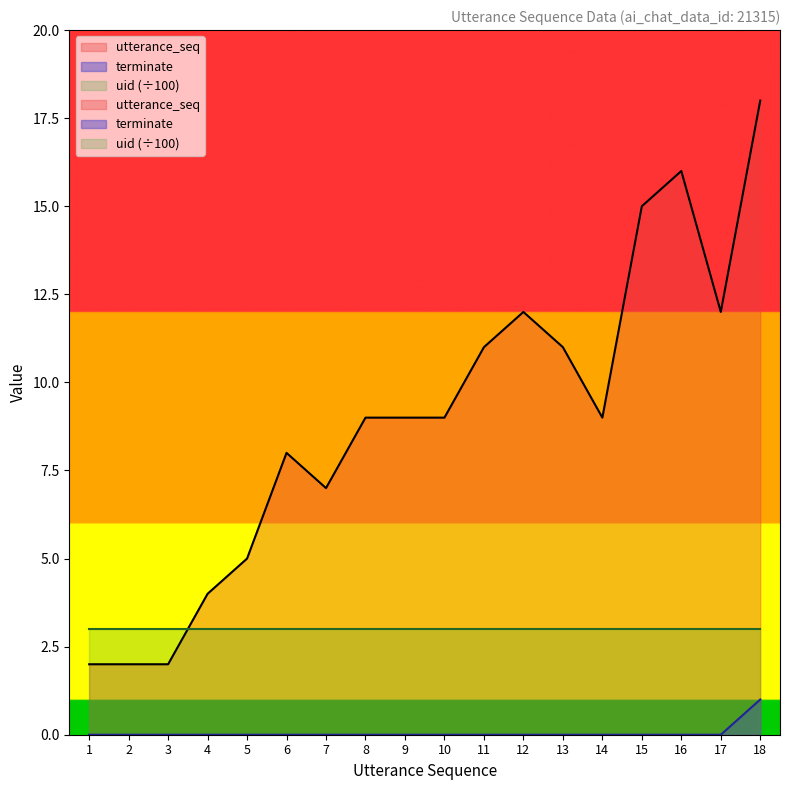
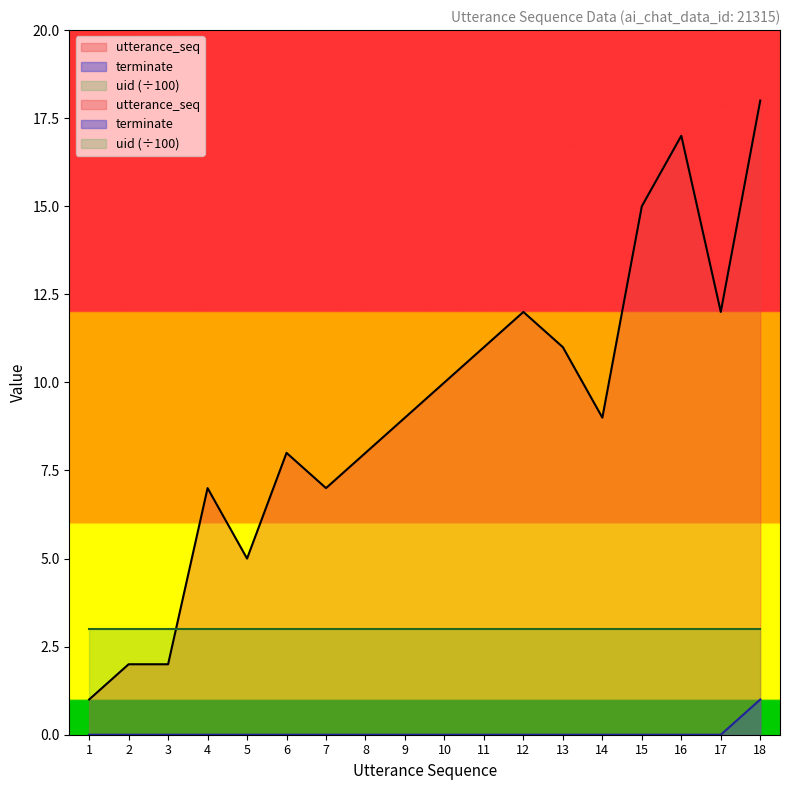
  {
    "utterance_seq": {
-     "1": 2,
+     "1": 1,
      "2": 2,
      "3": 2,
-     "4": 4,
+     "4": 7,
      "5": 5,
      "6": 8,
      "7": 7,
-     "8": 9,
+     "8": 8,
      "9": 9,
-     "10": 9,
+     "10": 10,
      "11": 11,
      "12": 12,
      "13": 11,
      "14": 9,
      "15": 15,
-     "16": 16,
+     "16": 17,
      "17": 12,
      "18": 18
    },
    "terminate": {
      "1": 0,
      "2": 0,
      "3": 0,
      "4": 0,
      "5": 0,
      "6": 0,
      "7": 0,
      "8": 0,
      "9": 0,
      "10": 0,
      "11": 0,
      "12": 0,
      "13": 0,
      "14": 0,
      "15": 0,
      "16": 0,
      "17": 0,
      "18": 1
    },
    "uid (÷100)": {
      "1": 3,
      "2": 3,
      "3": 3,
      "4": 3,
      "5": 3,
      "6": 3,
      "7": 3,
      "8": 3,
      "9": 3,
      "10": 3,
      "11": 3,
      "12": 3,
      "13": 3,
      "14": 3,
      "15": 3,
      "16": 3,
      "17": 3,
      "18": 3
    }
  }
